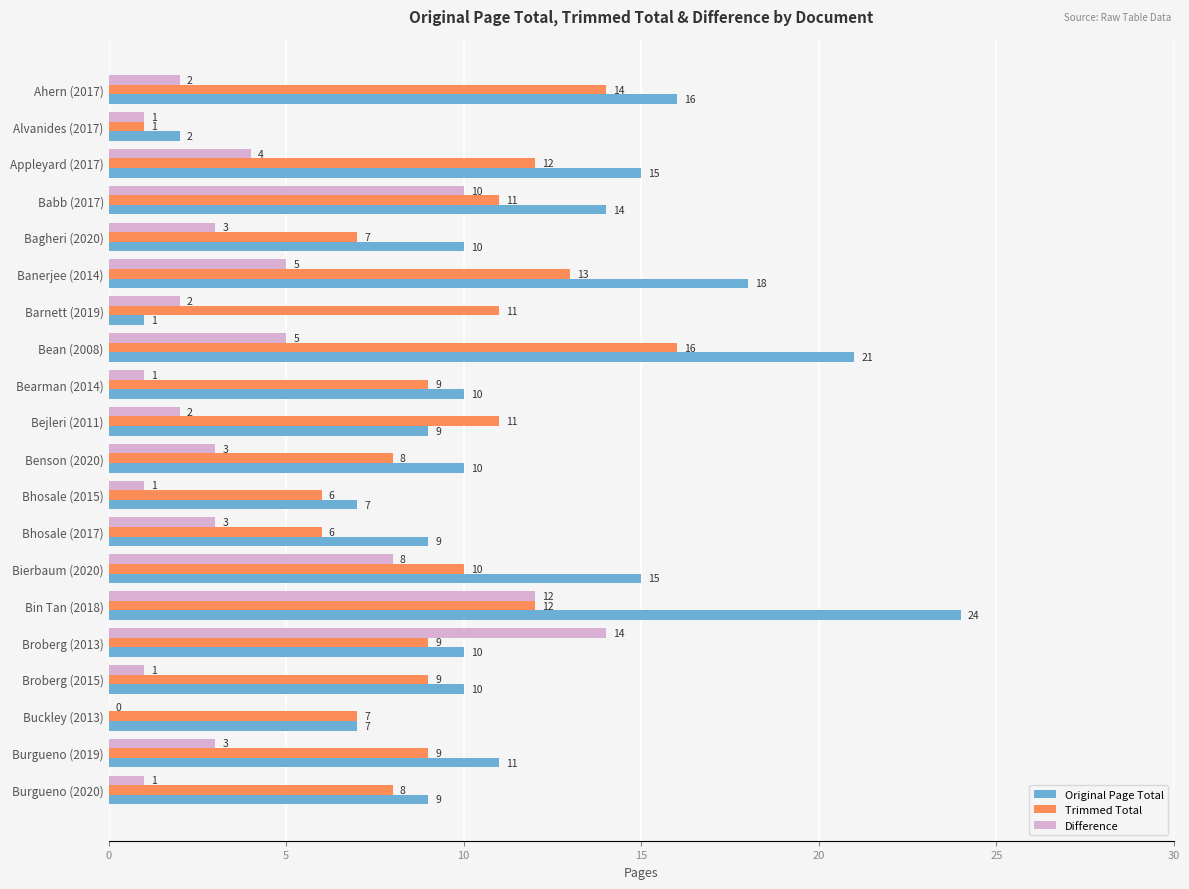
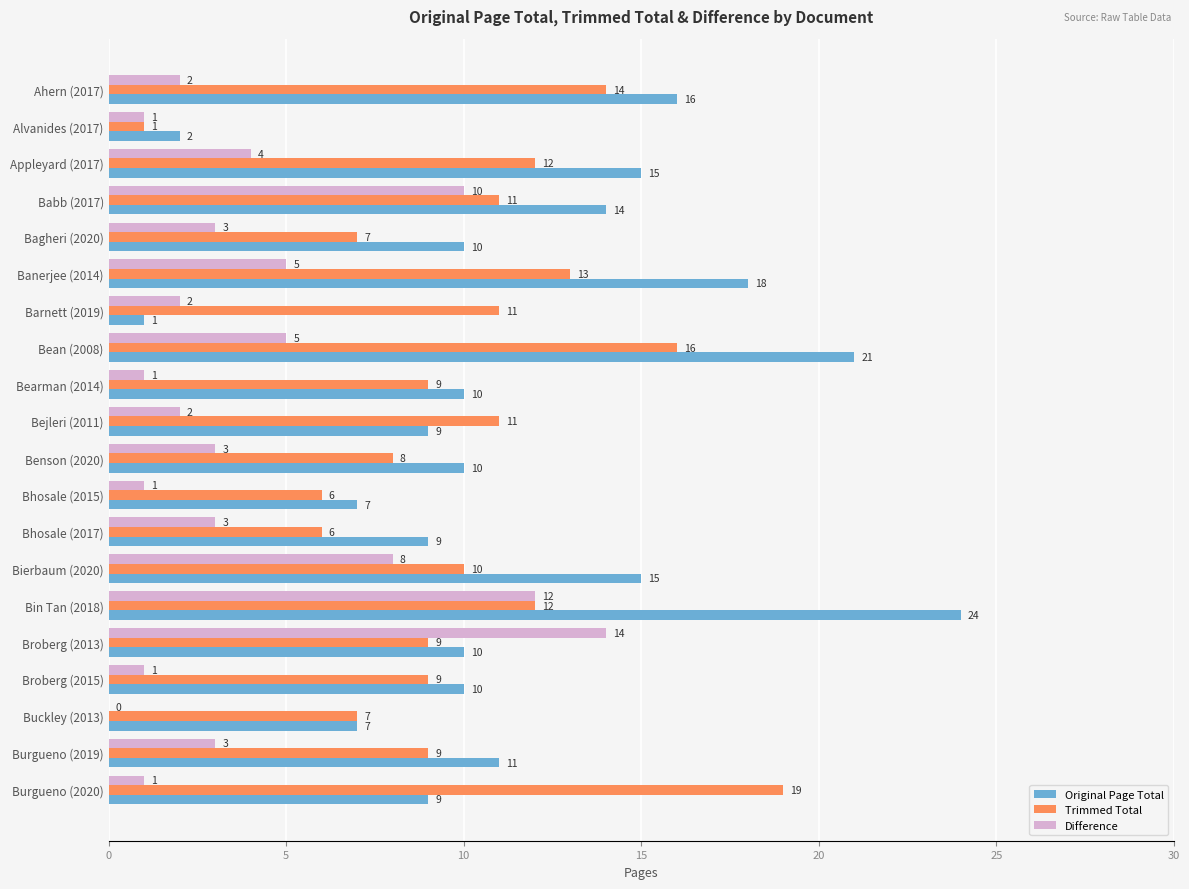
  {
    "Original Page Total": {
      "Ahern (2017)": 16,
      "Alvanides (2017)": 2,
      "Appleyard (2017)": 15,
      "Babb (2017)": 14,
      "Bagheri (2020)": 10,
      "Banerjee (2014)": 18,
      "Barnett (2019)": 1,
      "Bean (2008)": 21,
      "Bearman (2014)": 10,
      "Bejleri (2011)": 9,
      "Benson (2020)": 10,
      "Bhosale (2015)": 7,
      "Bhosale (2017)": 9,
      "Bierbaum (2020)": 15,
      "Bin Tan (2018)": 24,
      "Broberg (2013)": 10,
      "Broberg (2015)": 10,
      "Buckley (2013)": 7,
      "Burgueno (2019)": 11,
      "Burgueno (2020)": 9
    },
    "Trimmed Total": {
      "Ahern (2017)": 14,
      "Alvanides (2017)": 1,
      "Appleyard (2017)": 12,
      "Babb (2017)": 11,
      "Bagheri (2020)": 7,
      "Banerjee (2014)": 13,
      "Barnett (2019)": 11,
      "Bean (2008)": 16,
      "Bearman (2014)": 9,
      "Bejleri (2011)": 11,
      "Benson (2020)": 8,
      "Bhosale (2015)": 6,
      "Bhosale (2017)": 6,
      "Bierbaum (2020)": 10,
      "Bin Tan (2018)": 12,
      "Broberg (2013)": 9,
      "Broberg (2015)": 9,
      "Buckley (2013)": 7,
      "Burgueno (2019)": 9,
-     "Burgueno (2020)": 8
+     "Burgueno (2020)": 19
    },
    "Difference": {
      "Ahern (2017)": 2,
      "Alvanides (2017)": 1,
      "Appleyard (2017)": 4,
      "Babb (2017)": 10,
      "Bagheri (2020)": 3,
      "Banerjee (2014)": 5,
      "Barnett (2019)": 2,
      "Bean (2008)": 5,
      "Bearman (2014)": 1,
      "Bejleri (2011)": 2,
      "Benson (2020)": 3,
      "Bhosale (2015)": 1,
      "Bhosale (2017)": 3,
      "Bierbaum (2020)": 8,
      "Bin Tan (2018)": 12,
      "Broberg (2013)": 14,
      "Broberg (2015)": 1,
      "Buckley (2013)": 0,
      "Burgueno (2019)": 3,
      "Burgueno (2020)": 1
    }
  }
